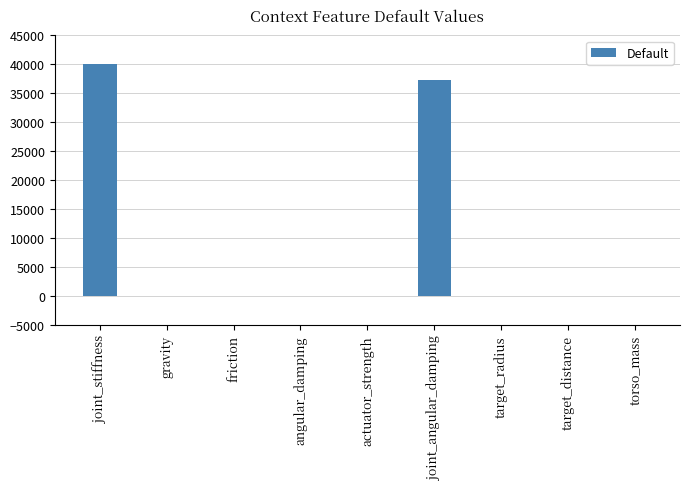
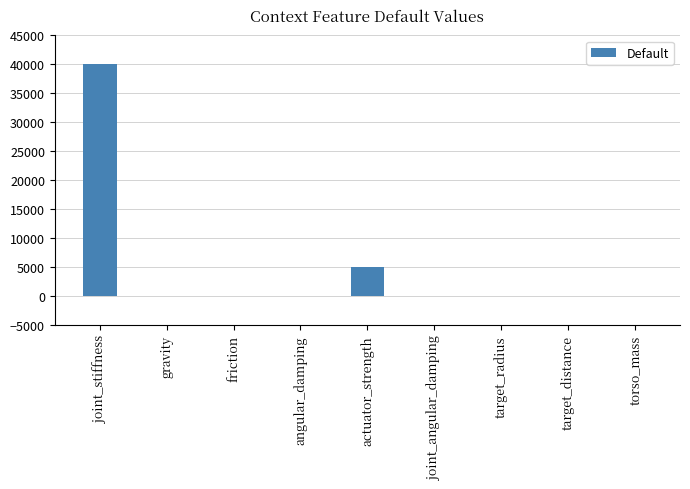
  {
    "joint_stiffness": 40000,
-   "actuator_strength": 0,
-   "joint_angular_damping": 37000
+   "actuator_strength": 5000,
+   "joint_angular_damping": 0
  }
